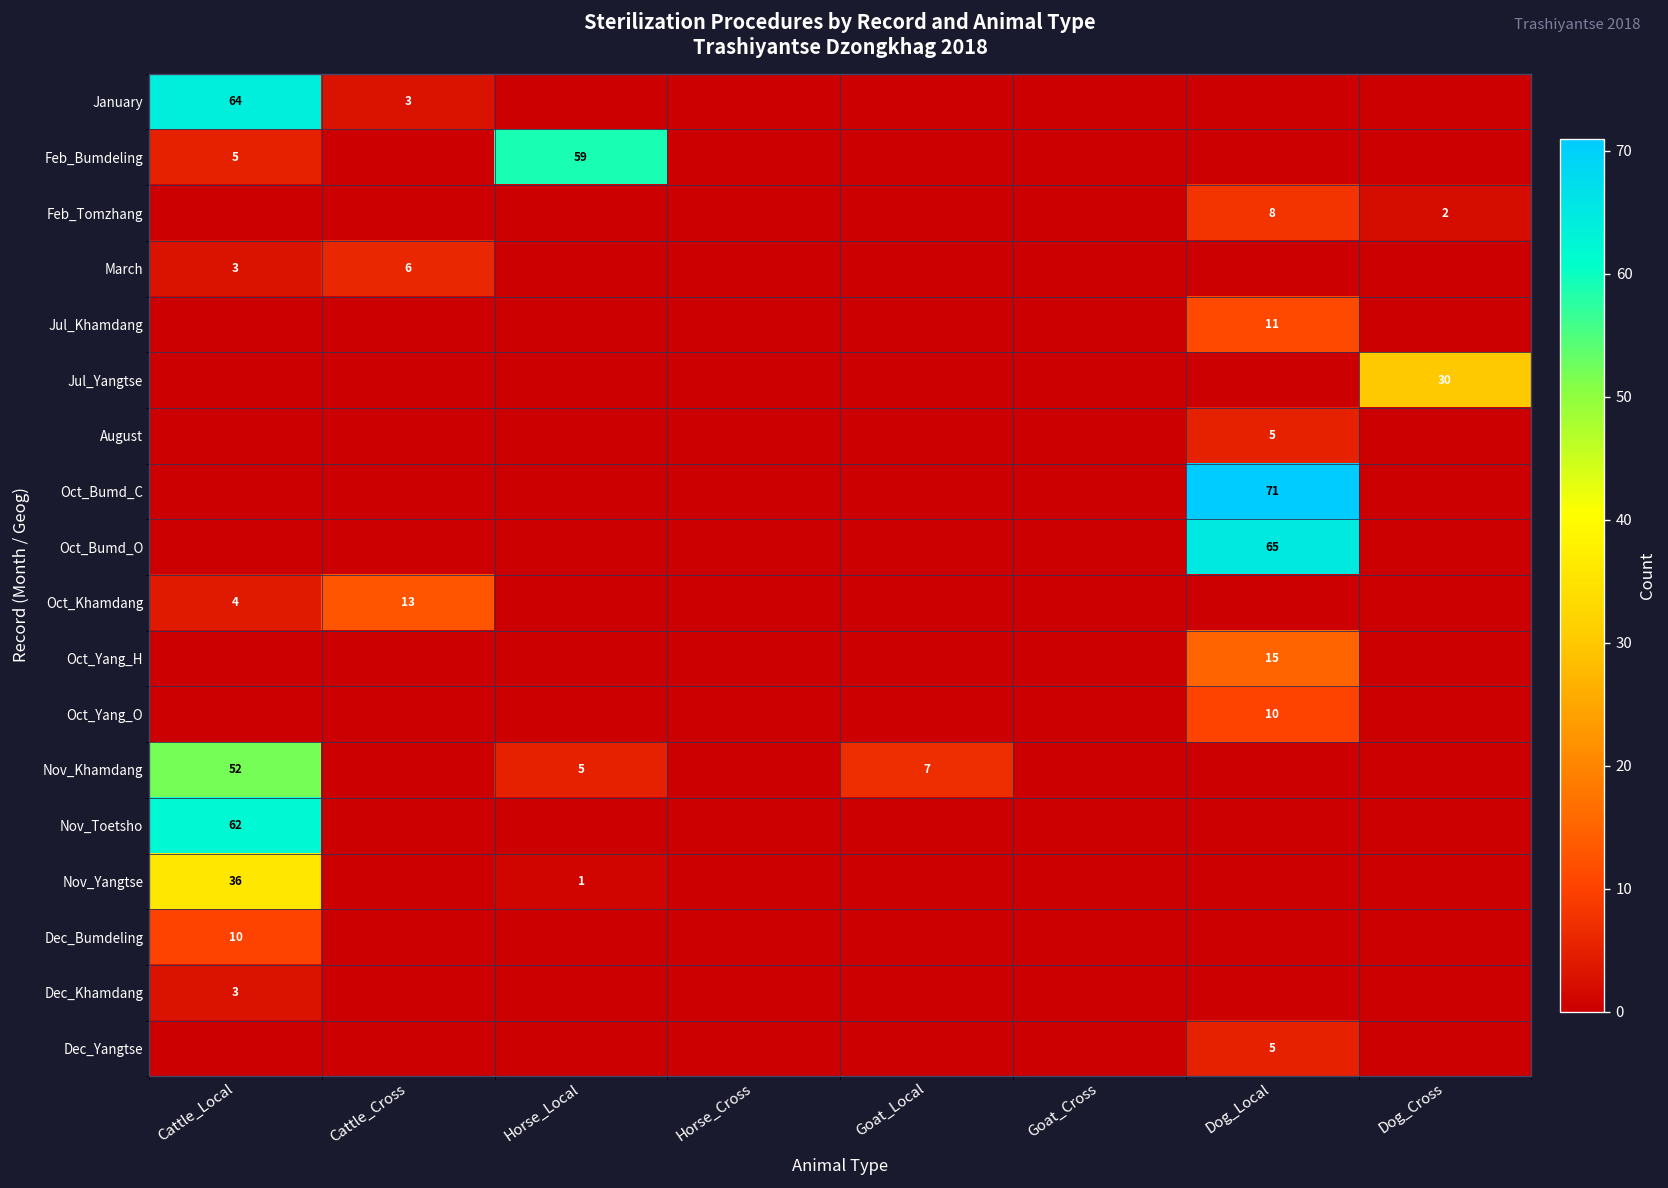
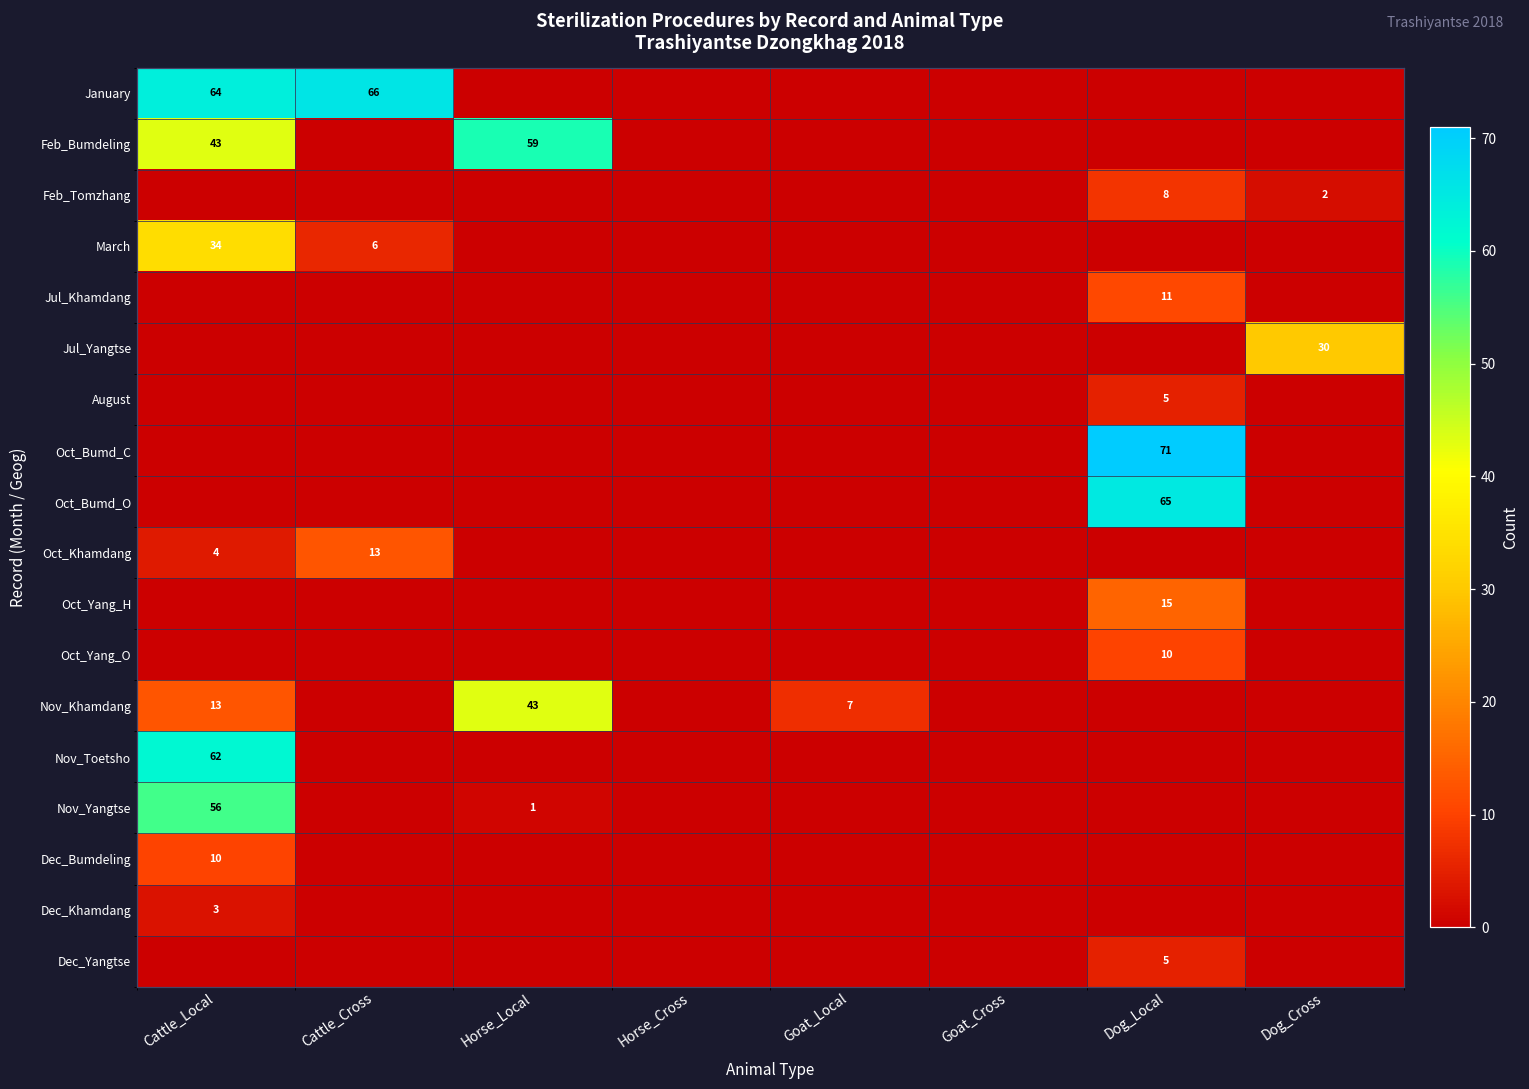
  {
    "January": {
      "Cattle_Local": 64,
-     "Cattle_Cross": 3
+     "Cattle_Cross": 66
    },
    "Feb_Bumdeling": {
-     "Cattle_Local": 5,
+     "Cattle_Local": 43,
      "Horse_Local": 59
    },
    "Feb_Tomzhang": {
      "Dog_Local": 8,
      "Dog_Cross": 2
    },
    "March": {
-     "Cattle_Local": 3,
+     "Cattle_Local": 34,
      "Cattle_Cross": 6
    },
    "Jul_Khamdang": {
      "Dog_Local": 11
    },
    "Jul_Yangtse": {
      "Dog_Cross": 30
    },
    "August": {
      "Dog_Local": 5
    },
    "Oct_Bumd_C": {
      "Dog_Local": 71
    },
    "Oct_Bumd_O": {
      "Dog_Local": 65
    },
    "Oct_Khamdang": {
      "Cattle_Local": 4,
      "Cattle_Cross": 13
    },
    "Oct_Yang_H": {
      "Dog_Local": 15
    },
    "Oct_Yang_O": {
      "Dog_Local": 10
    },
    "Nov_Khamdang": {
-     "Cattle_Local": 52,
-     "Horse_Local": 5,
+     "Cattle_Local": 13,
+     "Horse_Local": 43,
      "Goat_Local": 7
    },
    "Nov_Toetsho": {
      "Cattle_Local": 62
    },
    "Nov_Yangtse": {
-     "Cattle_Local": 36,
+     "Cattle_Local": 56,
      "Horse_Local": 1
    },
    "Dec_Bumdeling": {
      "Cattle_Local": 10
    },
    "Dec_Khamdang": {
      "Cattle_Local": 3
    },
    "Dec_Yangtse": {
      "Dog_Local": 5
    }
  }
